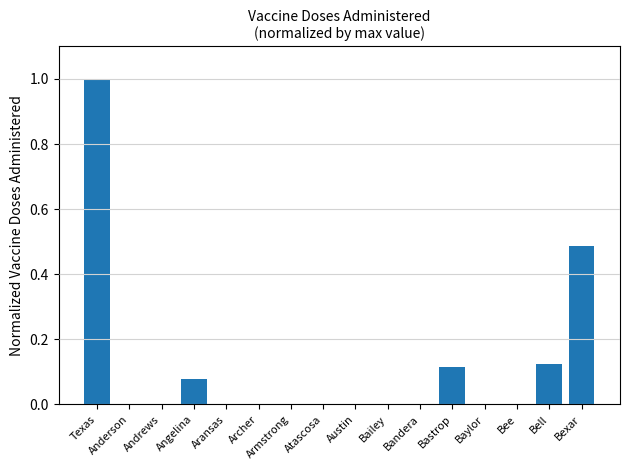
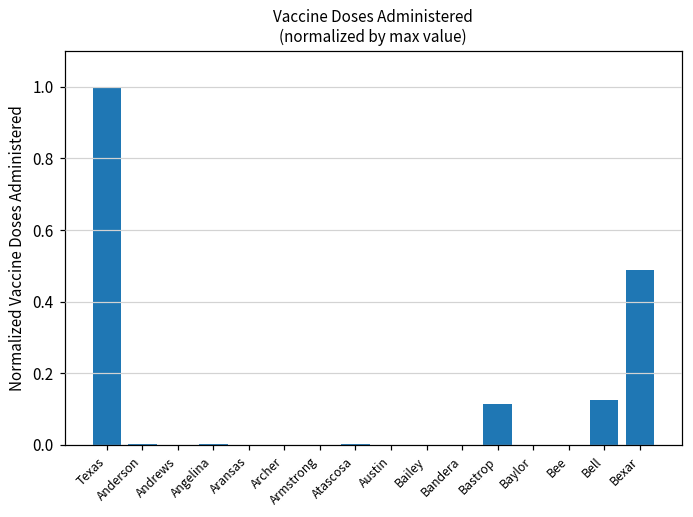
  {
    "Texas": 1.00,
-   "Angelina": 0.08,
+   "Angelina": 0.00,
    "Bastrop": 0.12,
    "Bell": 0.12,
    "Bexar": 0.49
  }
